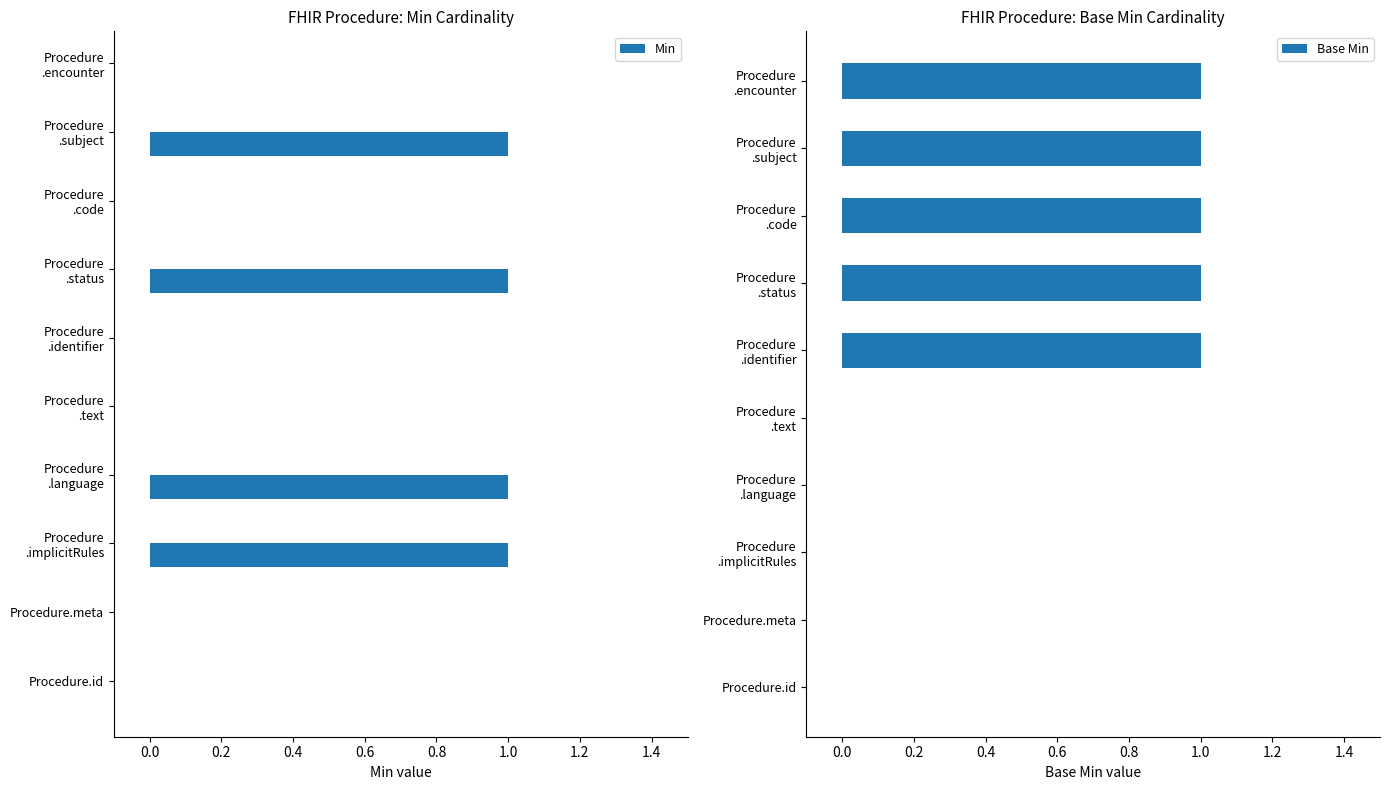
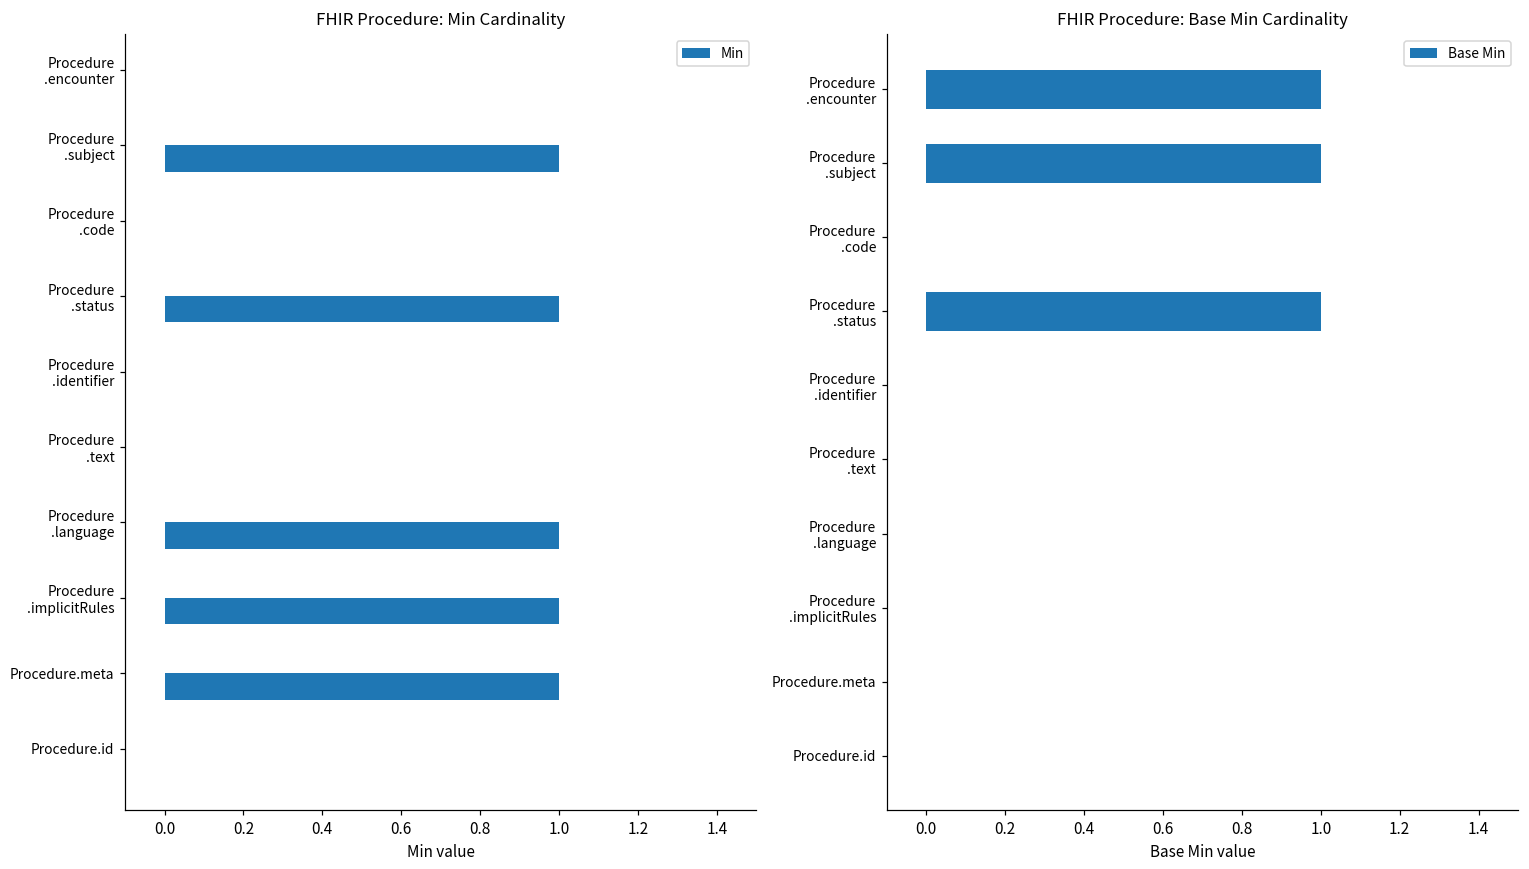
  {
    "FHIR Procedure: Min Cardinality": {
      "Procedure .encounter": 0,
      "Procedure .subject": 1,
      "Procedure .code": 0,
      "Procedure .status": 1,
      "Procedure .identifier": 0,
      "Procedure .text": 0,
      "Procedure .language": 1,
      "Procedure .implicitRules": 1,
-     "Procedure.meta": 0,
+     "Procedure.meta": 1,
      "Procedure.id": 0
    },
    "FHIR Procedure: Base Min Cardinality": {
      "Procedure .encounter": 1,
      "Procedure .subject": 1,
-     "Procedure .code": 1,
+     "Procedure .code": 0,
      "Procedure .status": 1,
-     "Procedure .identifier": 1,
+     "Procedure .identifier": 0,
      "Procedure .text": 0,
      "Procedure .language": 0,
      "Procedure .implicitRules": 0,
      "Procedure.meta": 0,
      "Procedure.id": 0
    }
  }
